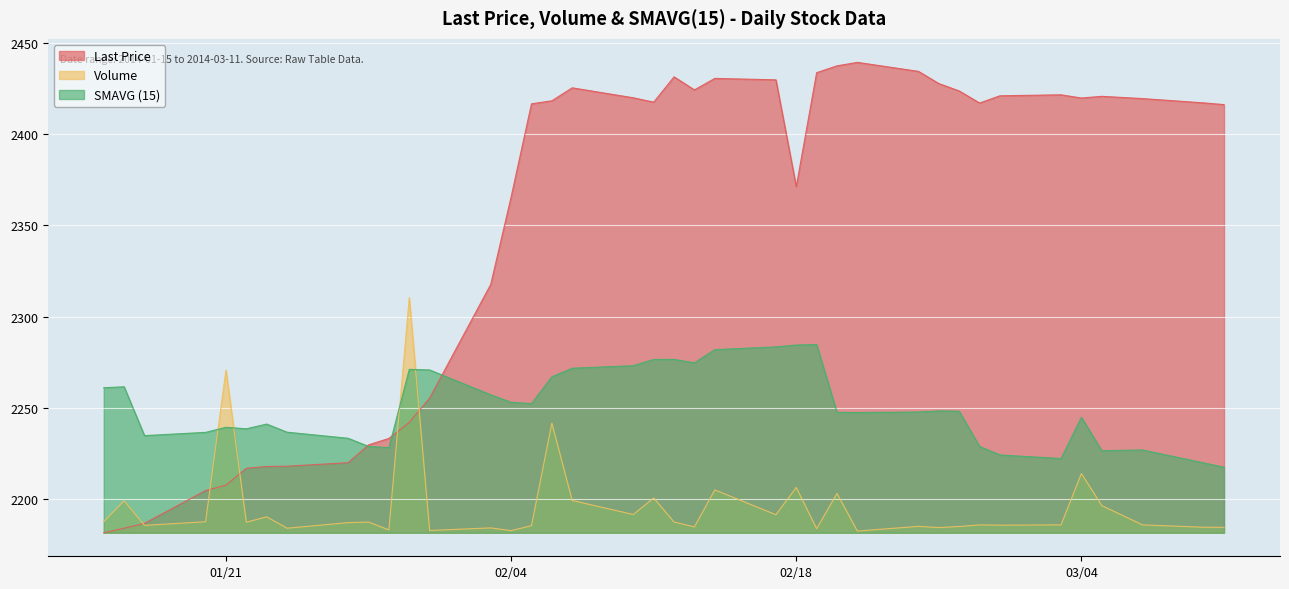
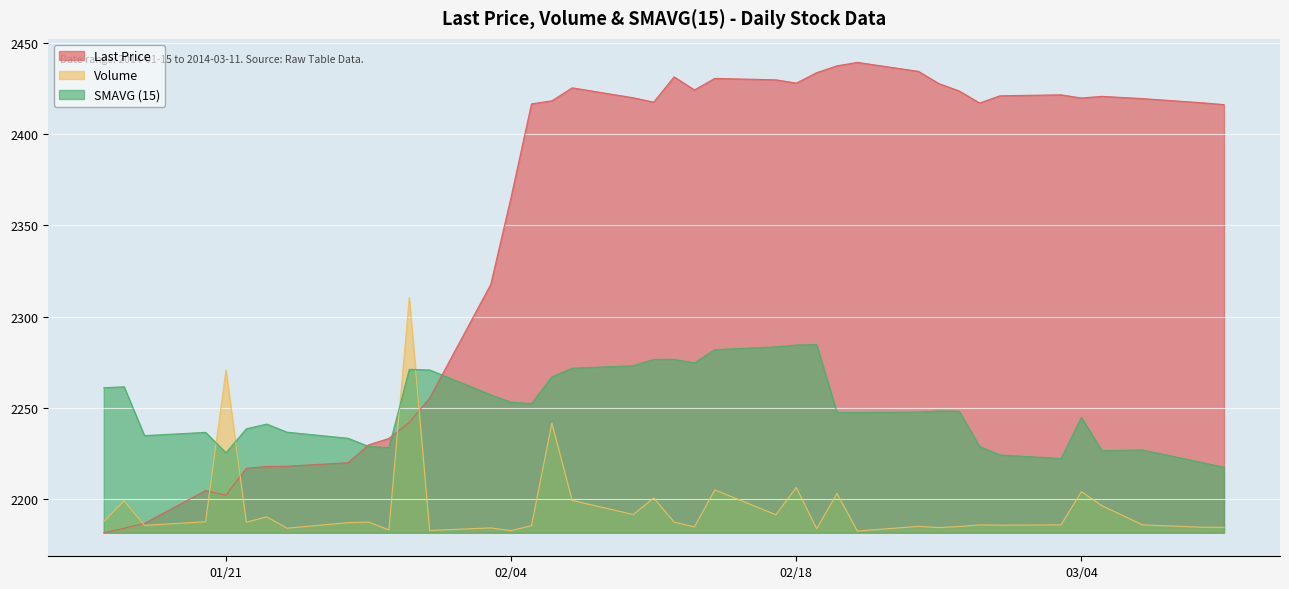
  {
    "Last Price": {
-     "01/21": 2208,
+     "01/21": 2202,
      "02/04": 2366,
-     "02/18": 2371,
+     "02/18": 2428,
      "03/04": 2420
    },
    "Volume": {
      "01/21": 2271,
      "02/04": 2183,
      "02/18": 2207,
-     "03/04": 2214
+     "03/04": 2204
    },
    "SMAVG (15)": {
-     "01/21": 2240,
+     "01/21": 2226,
      "02/04": 2253,
      "02/18": 2285,
      "03/04": 2245
    }
  }
